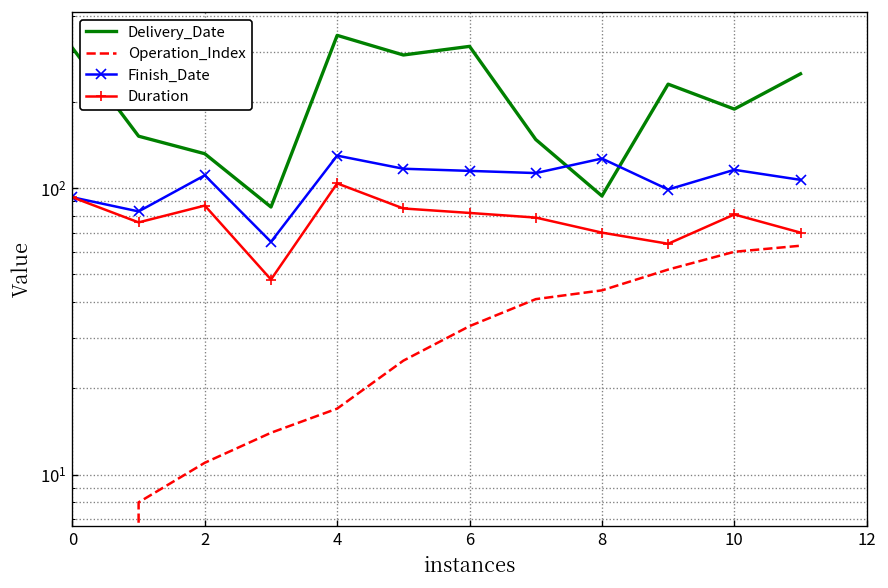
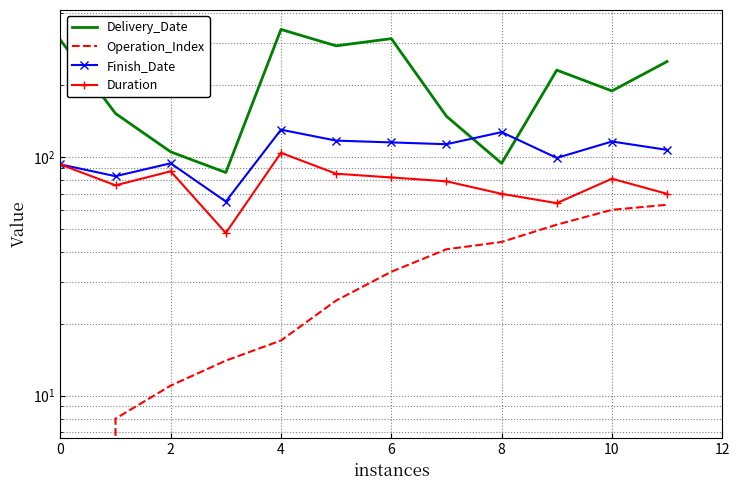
  {
    "Delivery_Date": {
      "0": 310,
-     "2": 130,
+     "2": 110,
      "4": 340,
      "6": 310,
      "8": 94,
      "10": 190
    },
    "Finish_Date": {
-     "2": 110,
+     "2": 94,
      "4": 130,
      "6": 120,
      "8": 130,
      "10": 120
    }
  }
